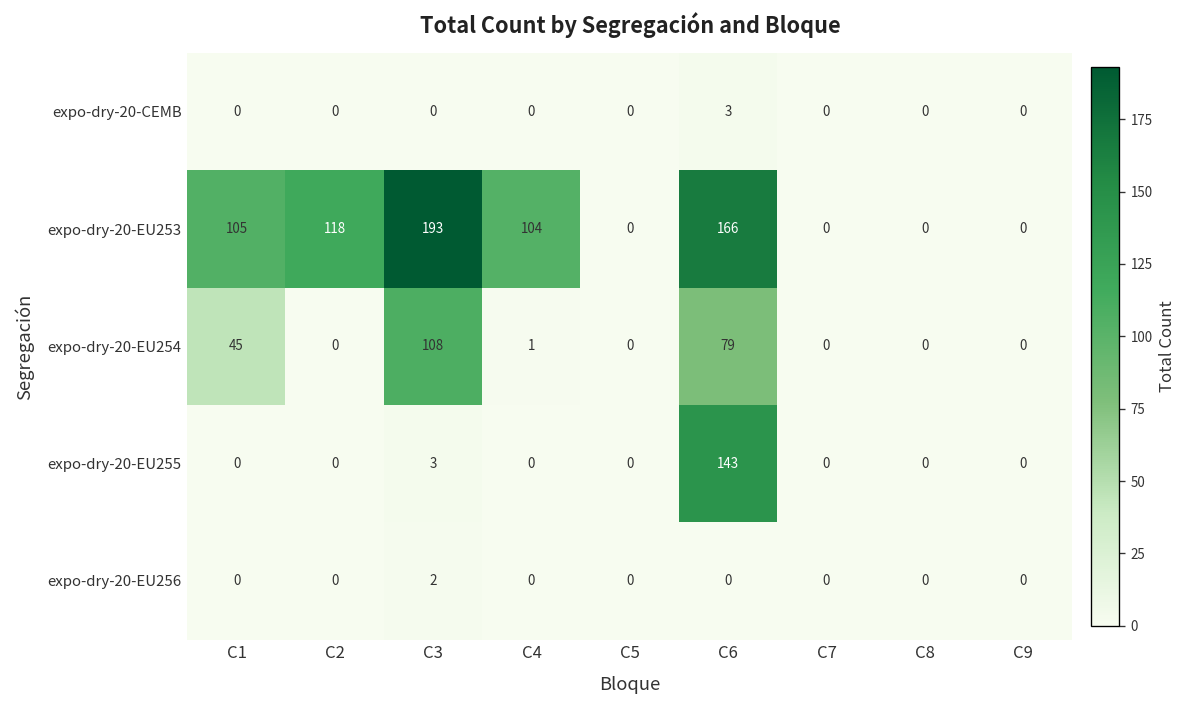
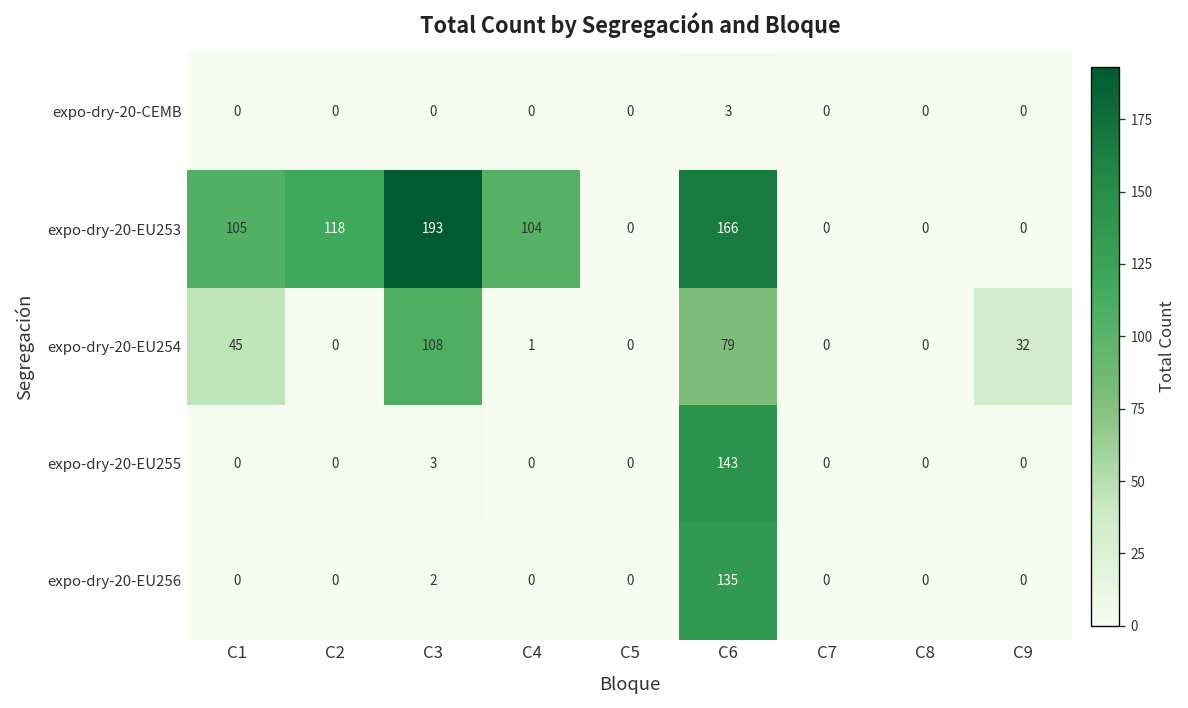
  {
    "expo-dry-20-CEMB": {
      "C1": 0,
      "C2": 0,
      "C3": 0,
      "C4": 0,
      "C5": 0,
      "C6": 3,
      "C7": 0,
      "C8": 0,
      "C9": 0
    },
    "expo-dry-20-EU253": {
      "C1": 105,
      "C2": 118,
      "C3": 193,
      "C4": 104,
      "C5": 0,
      "C6": 166,
      "C7": 0,
      "C8": 0,
      "C9": 0
    },
    "expo-dry-20-EU254": {
      "C1": 45,
      "C2": 0,
      "C3": 108,
      "C4": 1,
      "C5": 0,
      "C6": 79,
      "C7": 0,
      "C8": 0,
-     "C9": 0
+     "C9": 32
    },
    "expo-dry-20-EU255": {
      "C1": 0,
      "C2": 0,
      "C3": 3,
      "C4": 0,
      "C5": 0,
      "C6": 143,
      "C7": 0,
      "C8": 0,
      "C9": 0
    },
    "expo-dry-20-EU256": {
      "C1": 0,
      "C2": 0,
      "C3": 2,
      "C4": 0,
      "C5": 0,
-     "C6": 0,
+     "C6": 135,
      "C7": 0,
      "C8": 0,
      "C9": 0
    }
  }
